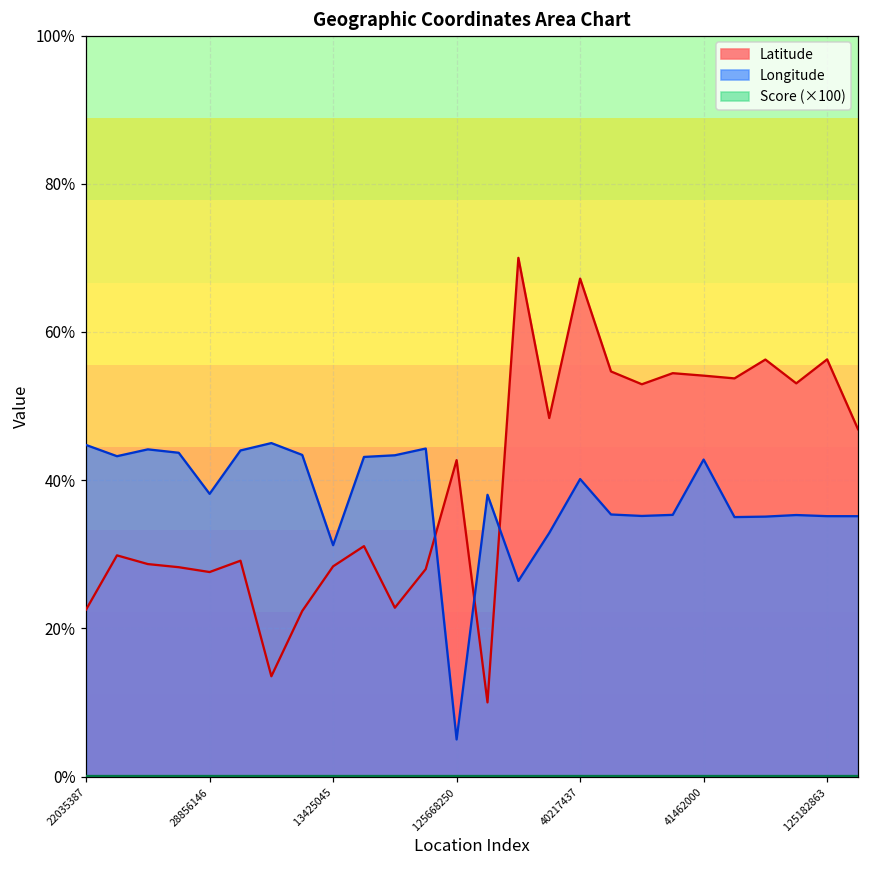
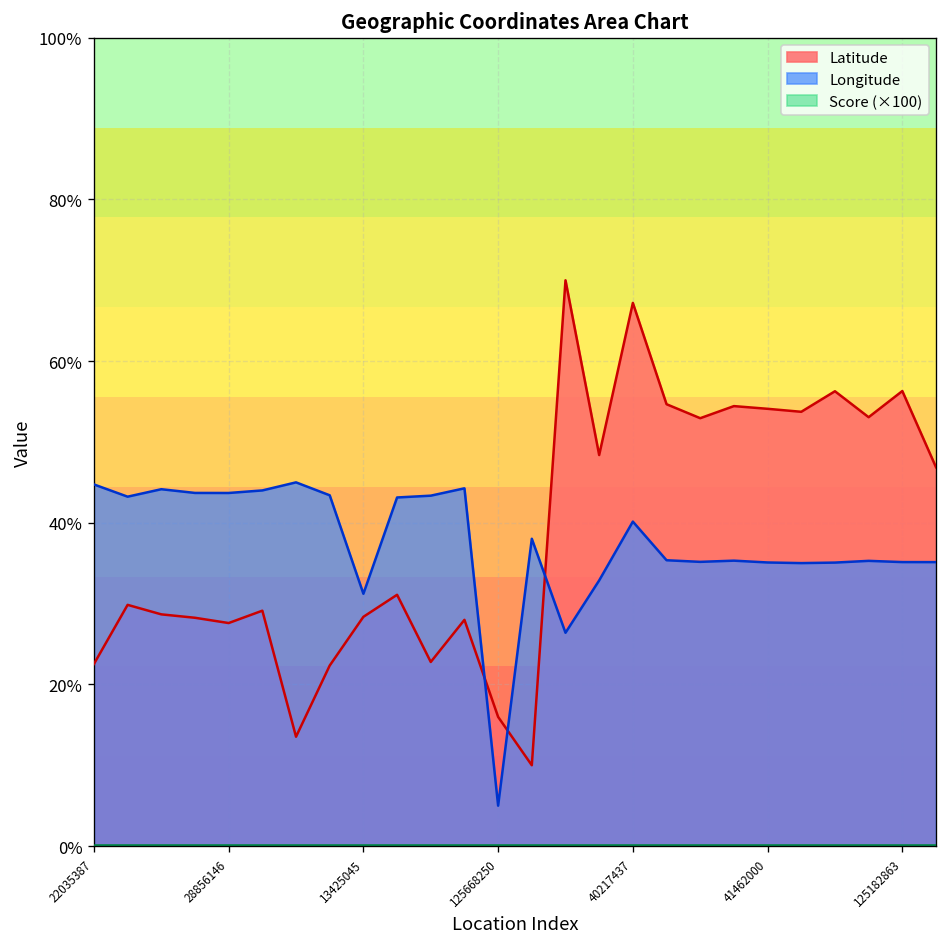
  {
    "Latitude": {
      "22035387": "23%",
      "28856146": "28%",
      "13425045": "28%",
-     "125668250": "43%",
+     "125668250": "16%",
      "40217437": "67%",
      "41462000": "54%",
      "125182863": "56%"
    },
    "Longitude": {
      "22035387": "45%",
-     "28856146": "38%",
+     "28856146": "44%",
      "13425045": "31%",
      "125668250": "5%",
      "40217437": "40%",
-     "41462000": "43%",
+     "41462000": "35%",
      "125182863": "35%"
    },
    "Score (×100)": {
      "22035387": "0%",
      "28856146": "0%",
      "13425045": "0%",
      "125668250": "0%",
      "40217437": "0%",
      "41462000": "0%",
      "125182863": "0%"
    }
  }
